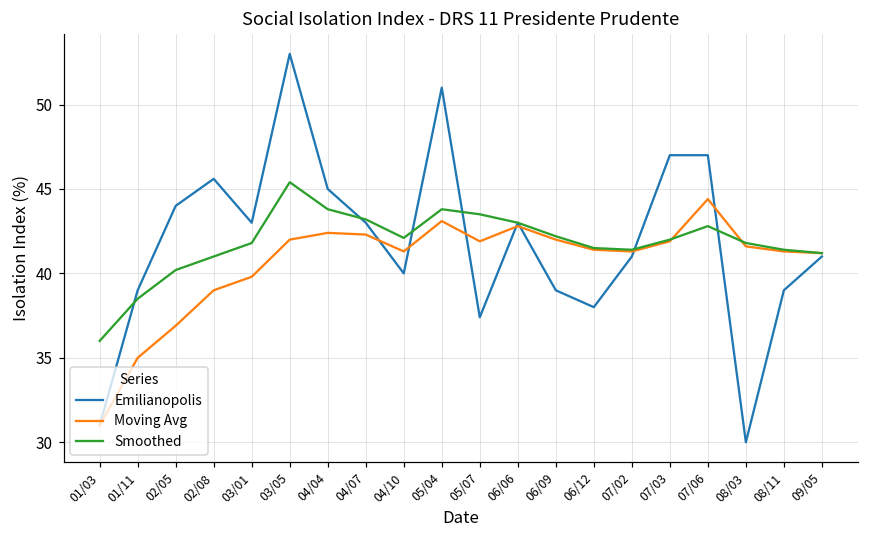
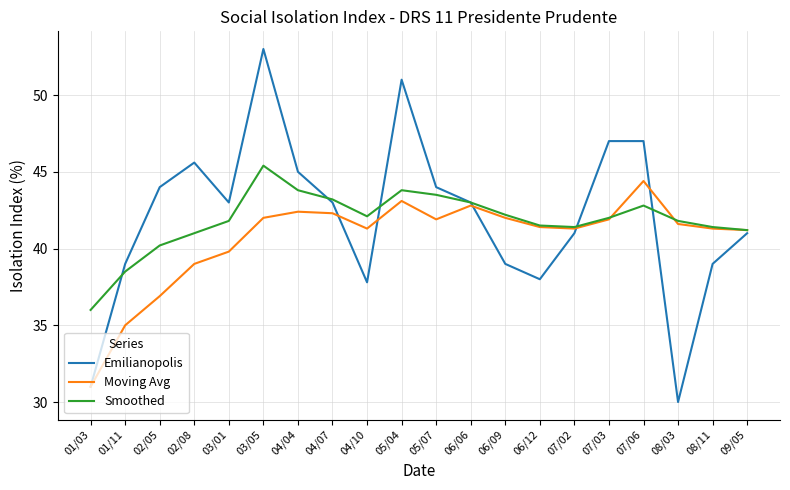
  {
    "Emilianopolis": {
      "01/11": 39.0,
      "02/05": 44.0,
      "02/08": 45.6,
      "03/01": 43.0,
      "03/05": 53.0,
      "04/04": 45.0,
      "04/07": 43.0,
-     "04/10": 40.0,
+     "04/10": 37.8,
      "05/04": 51.0,
-     "05/07": 37.4,
+     "05/07": 44.0,
      "06/09": 39.0,
      "06/12": 38.0,
      "07/02": 41.0,
      "07/03": 47.0,
      "07/06": 47.0,
      "08/03": 30.0,
      "08/11": 39.0,
      "09/05": 41.0
    },
    "Moving Avg": {
      "01/11": 35.0,
      "02/05": 36.9,
      "02/08": 39.0,
      "03/01": 39.8,
      "03/05": 42.0,
      "04/04": 42.4,
      "04/07": 42.3,
      "04/10": 41.3,
      "05/04": 43.1,
      "05/07": 41.9,
      "06/06": 42.8,
      "06/09": 42.0,
      "07/06": 44.4,
      "08/03": 41.6
    },
    "Smoothed": {
      "01/03": 36.0,
      "01/11": 38.5,
      "02/05": 40.2,
      "02/08": 41.0,
      "03/01": 41.8,
      "03/05": 45.4,
      "04/04": 43.8,
      "04/07": 43.2,
      "04/10": 42.1,
      "05/04": 43.8,
      "05/07": 43.5,
      "06/09": 42.2,
      "07/06": 42.8,
      "08/03": 41.8
    }
  }
